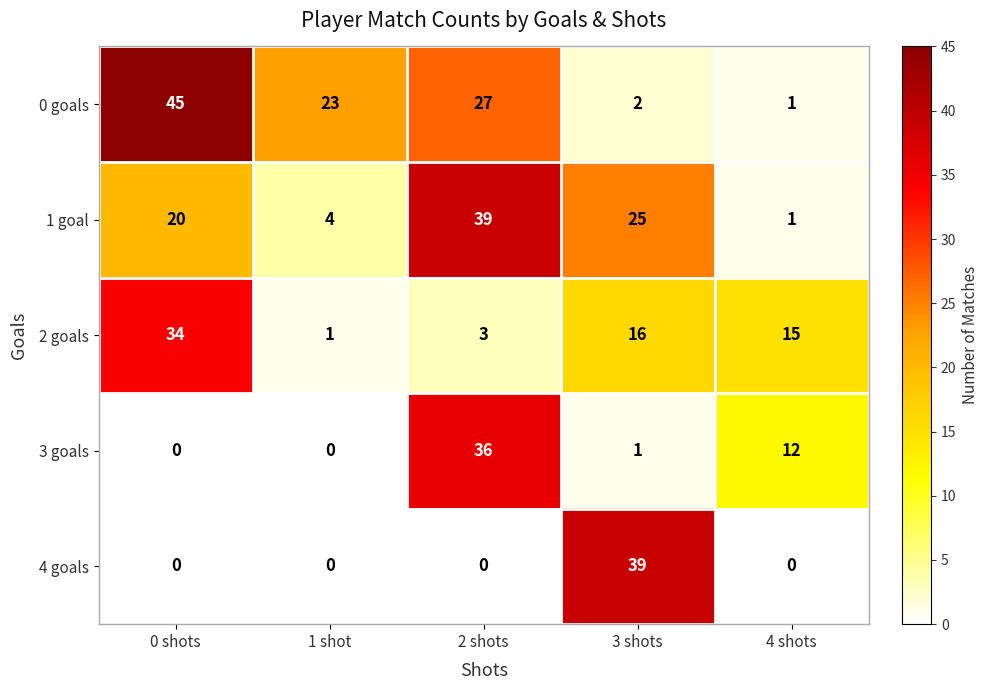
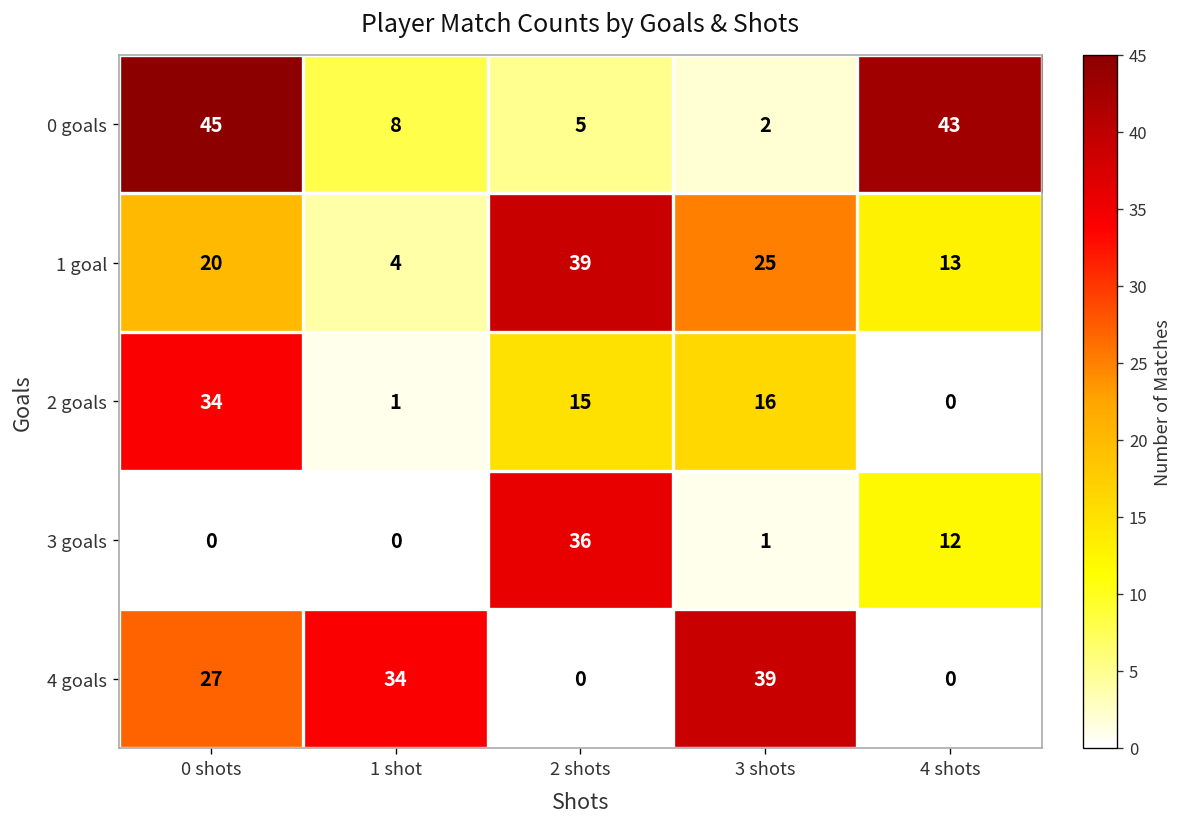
  {
    "0 goals": {
      "0 shots": 45,
-     "1 shot": 23,
-     "2 shots": 27,
+     "1 shot": 8,
+     "2 shots": 5,
      "3 shots": 2,
-     "4 shots": 1
+     "4 shots": 43
    },
    "1 goal": {
      "0 shots": 20,
      "1 shot": 4,
      "2 shots": 39,
      "3 shots": 25,
-     "4 shots": 1
+     "4 shots": 13
    },
    "2 goals": {
      "0 shots": 34,
      "1 shot": 1,
-     "2 shots": 3,
+     "2 shots": 15,
      "3 shots": 16,
-     "4 shots": 15
+     "4 shots": 0
    },
    "3 goals": {
      "0 shots": 0,
      "1 shot": 0,
      "2 shots": 36,
      "3 shots": 1,
      "4 shots": 12
    },
    "4 goals": {
-     "0 shots": 0,
-     "1 shot": 0,
+     "0 shots": 27,
+     "1 shot": 34,
      "2 shots": 0,
      "3 shots": 39,
      "4 shots": 0
    }
  }
